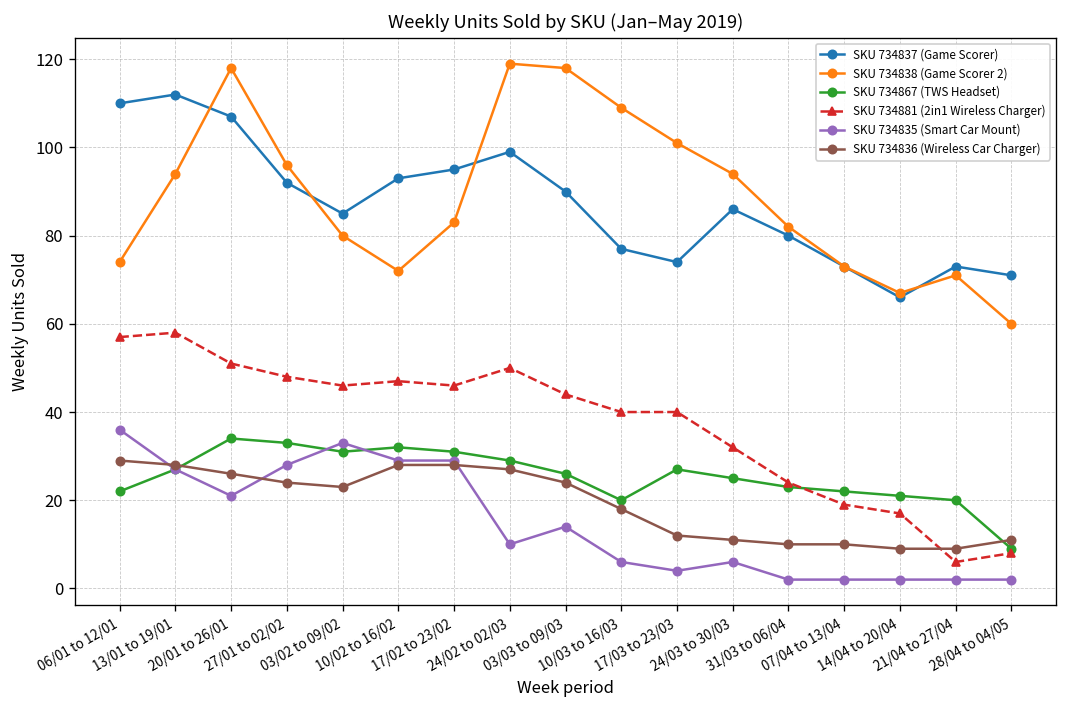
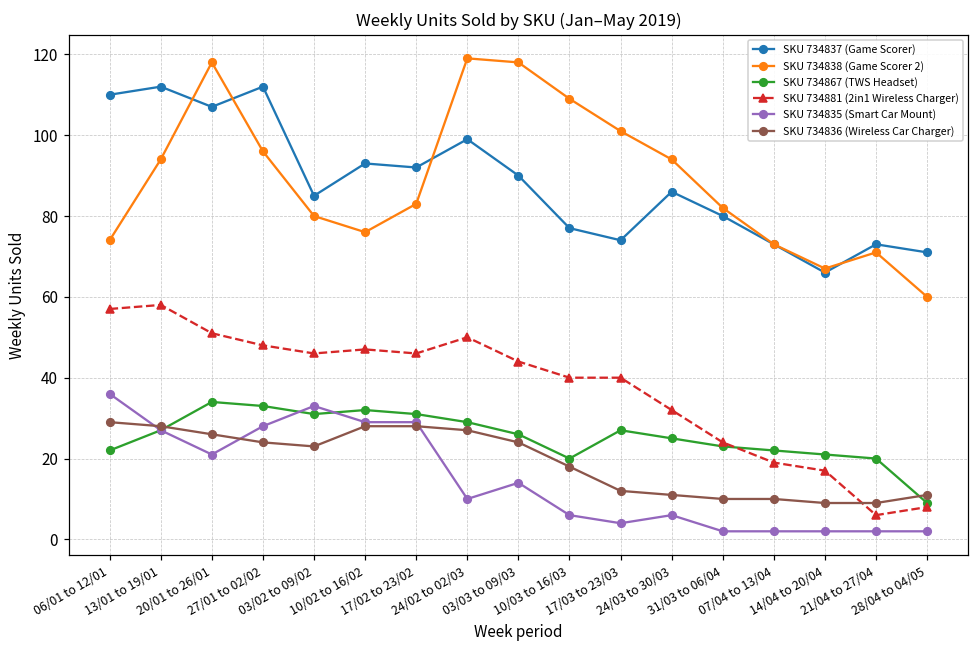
  {
    "SKU 734837 (Game Scorer)": {
      "06/01 to 12/01": 110,
      "13/01 to 19/01": 112,
      "20/01 to 26/01": 107,
-     "27/01 to 02/02": 92,
+     "27/01 to 02/02": 112,
      "03/02 to 09/02": 85,
      "10/02 to 16/02": 93,
-     "17/02 to 23/02": 95,
+     "17/02 to 23/02": 92,
      "24/02 to 02/03": 99,
      "03/03 to 09/03": 90,
      "10/03 to 16/03": 77,
      "17/03 to 23/03": 74,
      "24/03 to 30/03": 86,
      "31/03 to 06/04": 80,
      "14/04 to 20/04": 66,
      "21/04 to 27/04": 73,
      "28/04 to 04/05": 71
    },
    "SKU 734838 (Game Scorer 2)": {
      "06/01 to 12/01": 74,
      "13/01 to 19/01": 94,
      "20/01 to 26/01": 118,
      "27/01 to 02/02": 96,
      "03/02 to 09/02": 80,
-     "10/02 to 16/02": 72,
+     "10/02 to 16/02": 76,
      "17/02 to 23/02": 83,
      "24/02 to 02/03": 119,
      "03/03 to 09/03": 118,
      "10/03 to 16/03": 109,
      "17/03 to 23/03": 101,
      "24/03 to 30/03": 94,
      "31/03 to 06/04": 82,
      "14/04 to 20/04": 67,
      "21/04 to 27/04": 71,
      "28/04 to 04/05": 60
    },
    "SKU 734867 (TWS Headset)": {
      "06/01 to 12/01": 22,
      "20/01 to 26/01": 34,
      "27/01 to 02/02": 33,
      "03/02 to 09/02": 31,
      "10/02 to 16/02": 32,
      "17/02 to 23/02": 31,
      "24/02 to 02/03": 29,
      "03/03 to 09/03": 26,
      "10/03 to 16/03": 20,
      "17/03 to 23/03": 27,
      "24/03 to 30/03": 25,
      "31/03 to 06/04": 23,
      "07/04 to 13/04": 22,
      "14/04 to 20/04": 21,
      "21/04 to 27/04": 20,
      "28/04 to 04/05": 9
    },
    "SKU 734881 (2in1 Wireless Charger)": {
      "06/01 to 12/01": 57,
      "13/01 to 19/01": 58,
      "20/01 to 26/01": 51,
      "27/01 to 02/02": 48,
      "03/02 to 09/02": 46,
      "10/02 to 16/02": 47,
      "17/02 to 23/02": 46,
      "24/02 to 02/03": 50,
      "03/03 to 09/03": 44,
      "10/03 to 16/03": 40,
      "17/03 to 23/03": 40,
      "24/03 to 30/03": 32,
      "31/03 to 06/04": 24,
      "07/04 to 13/04": 19,
      "14/04 to 20/04": 17,
      "21/04 to 27/04": 6,
      "28/04 to 04/05": 8
    },
    "SKU 734835 (Smart Car Mount)": {
      "06/01 to 12/01": 36,
      "20/01 to 26/01": 21,
      "27/01 to 02/02": 28,
      "03/02 to 09/02": 33,
      "10/02 to 16/02": 29,
      "17/02 to 23/02": 29,
      "24/02 to 02/03": 10,
      "03/03 to 09/03": 14,
      "10/03 to 16/03": 6,
      "17/03 to 23/03": 4,
      "24/03 to 30/03": 6,
      "31/03 to 06/04": 2,
      "07/04 to 13/04": 2,
      "14/04 to 20/04": 2,
      "21/04 to 27/04": 2,
      "28/04 to 04/05": 2
    },
    "SKU 734836 (Wireless Car Charger)": {
      "06/01 to 12/01": 29,
      "13/01 to 19/01": 28,
      "20/01 to 26/01": 26,
      "27/01 to 02/02": 24,
      "03/02 to 09/02": 23,
      "10/02 to 16/02": 28,
      "17/02 to 23/02": 28,
      "24/02 to 02/03": 27,
      "03/03 to 09/03": 24,
      "10/03 to 16/03": 18,
      "17/03 to 23/03": 12,
      "24/03 to 30/03": 11,
      "31/03 to 06/04": 10,
      "07/04 to 13/04": 10,
      "14/04 to 20/04": 9,
      "21/04 to 27/04": 9,
      "28/04 to 04/05": 11
    }
  }
